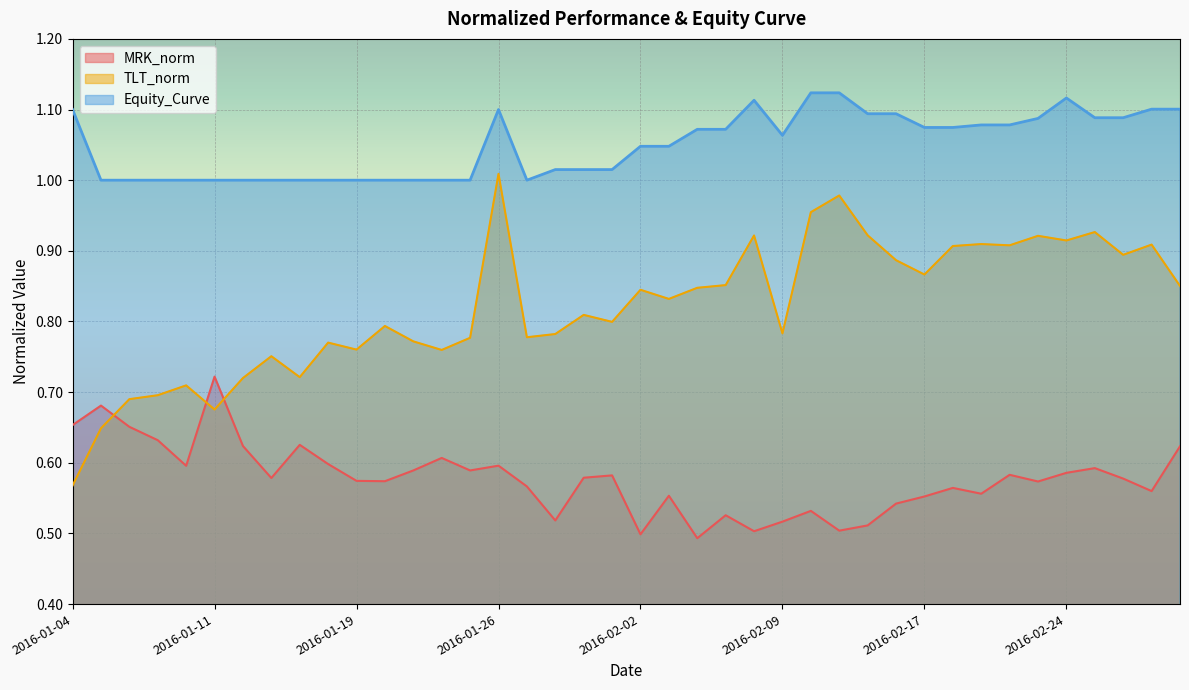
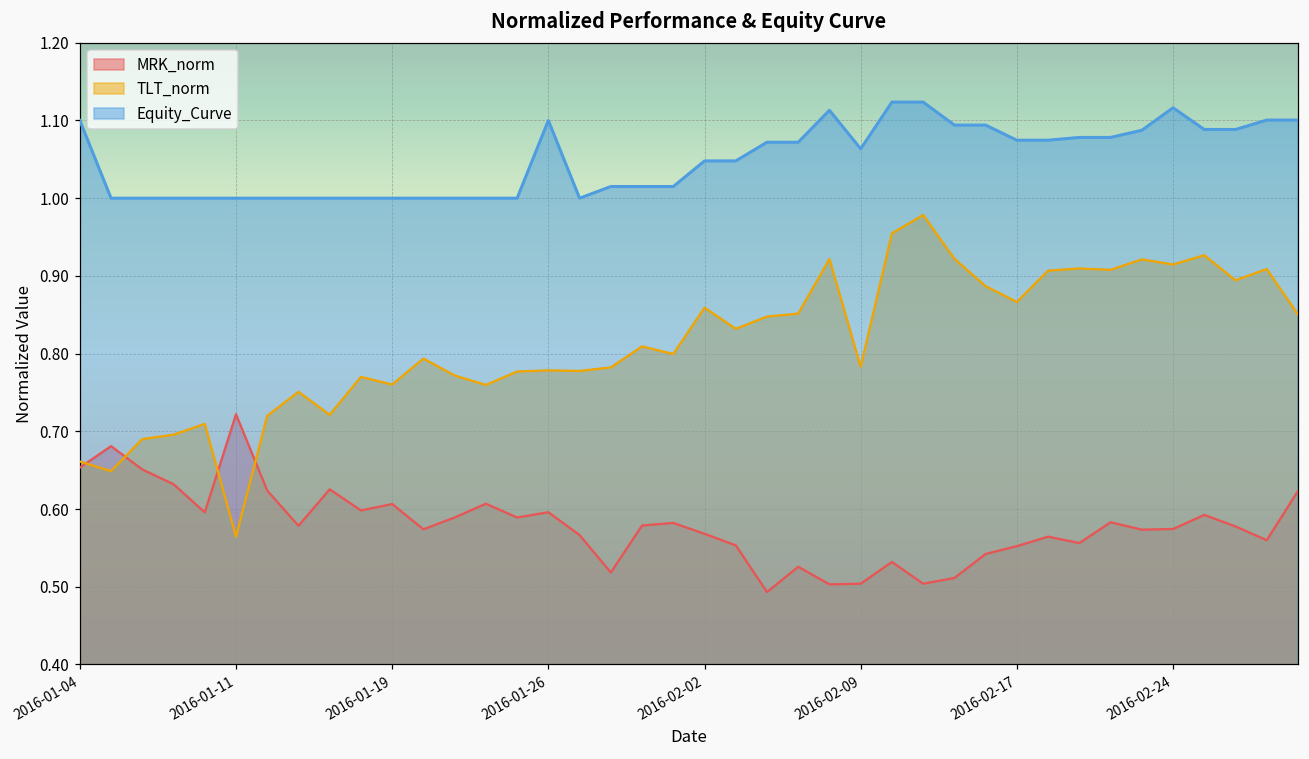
  {
    "MRK_norm": {
      "2016-01-04": 0.65,
      "2016-01-11": 0.72,
-     "2016-01-19": 0.57,
+     "2016-01-19": 0.61,
      "2016-01-26": 0.60,
-     "2016-02-02": 0.50,
-     "2016-02-09": 0.52,
+     "2016-02-02": 0.57,
+     "2016-02-09": 0.50,
      "2016-02-17": 0.55,
-     "2016-02-24": 0.59
+     "2016-02-24": 0.57
    },
    "TLT_norm": {
-     "2016-01-04": 0.57,
-     "2016-01-11": 0.68,
+     "2016-01-04": 0.66,
+     "2016-01-11": 0.56,
      "2016-01-19": 0.76,
-     "2016-01-26": 1.01,
-     "2016-02-02": 0.84,
+     "2016-01-26": 0.78,
+     "2016-02-02": 0.86,
      "2016-02-09": 0.78,
      "2016-02-17": 0.87,
      "2016-02-24": 0.91
    },
    "Equity_Curve": {
      "2016-01-04": 1.10,
      "2016-01-11": 1.00,
      "2016-01-19": 1.00,
      "2016-01-26": 1.10,
      "2016-02-02": 1.05,
      "2016-02-09": 1.06,
      "2016-02-17": 1.07,
      "2016-02-24": 1.12
    }
  }
